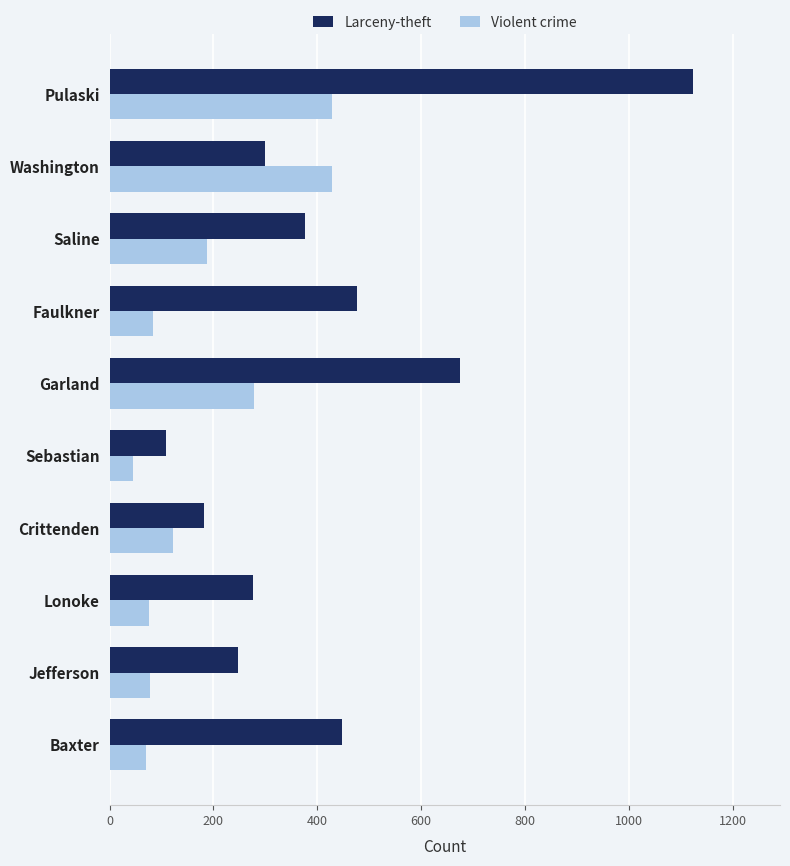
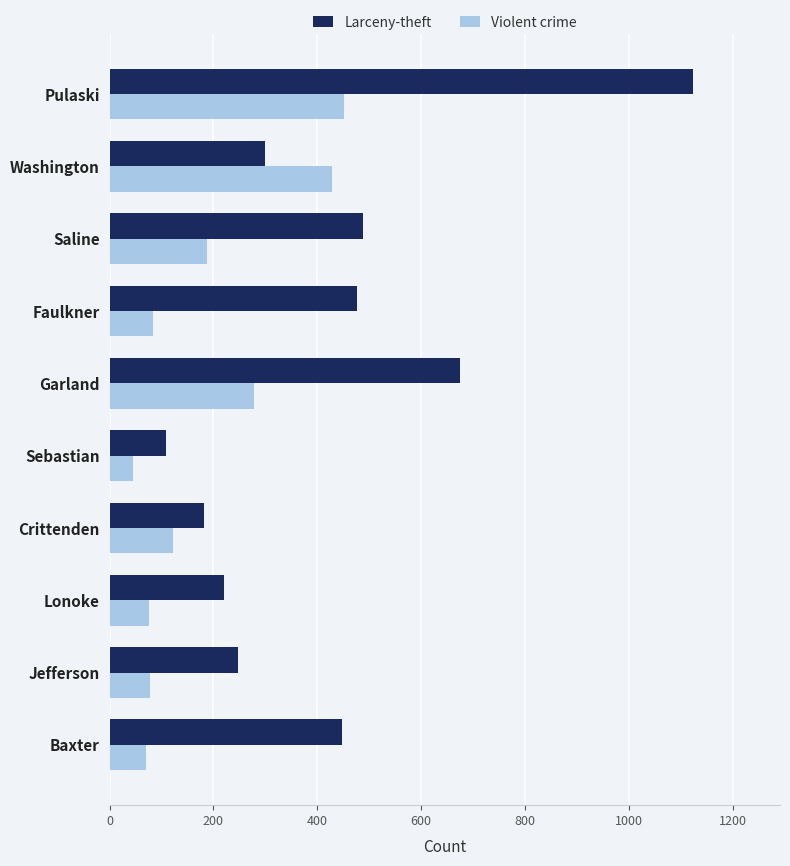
  {
    "Larceny-theft": {
      "Pulaski": 1120,
      "Washington": 300,
-     "Saline": 380,
+     "Saline": 490,
      "Faulkner": 480,
      "Garland": 680,
      "Sebastian": 110,
      "Crittenden": 180,
-     "Lonoke": 280,
+     "Lonoke": 220,
      "Jefferson": 250,
      "Baxter": 450
    },
    "Violent crime": {
-     "Pulaski": 430,
+     "Pulaski": 450,
      "Washington": 430,
      "Saline": 190,
      "Faulkner": 80,
      "Garland": 280,
      "Sebastian": 50,
      "Crittenden": 120,
      "Lonoke": 80,
      "Jefferson": 80,
      "Baxter": 70
    }
  }
